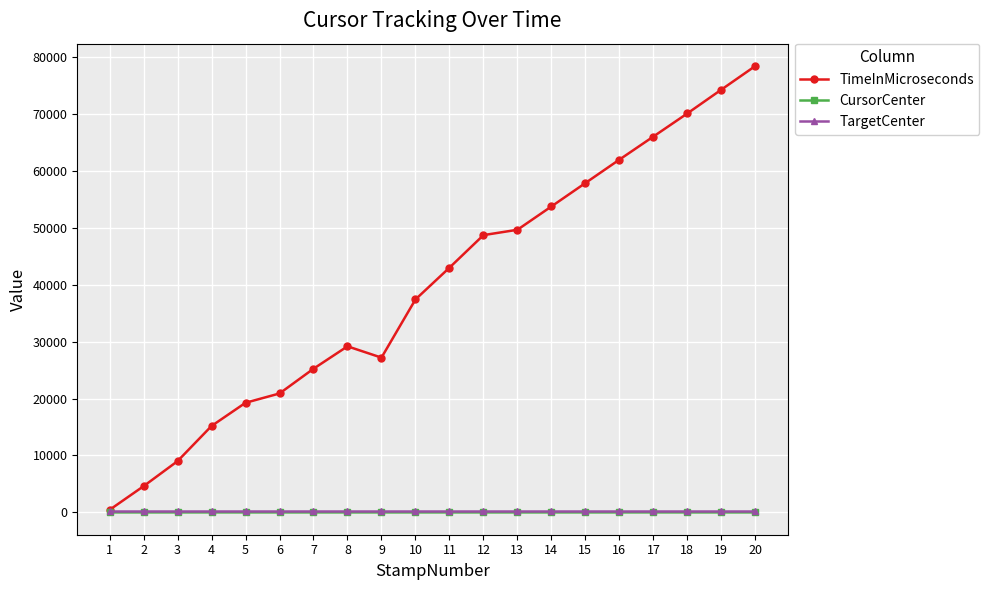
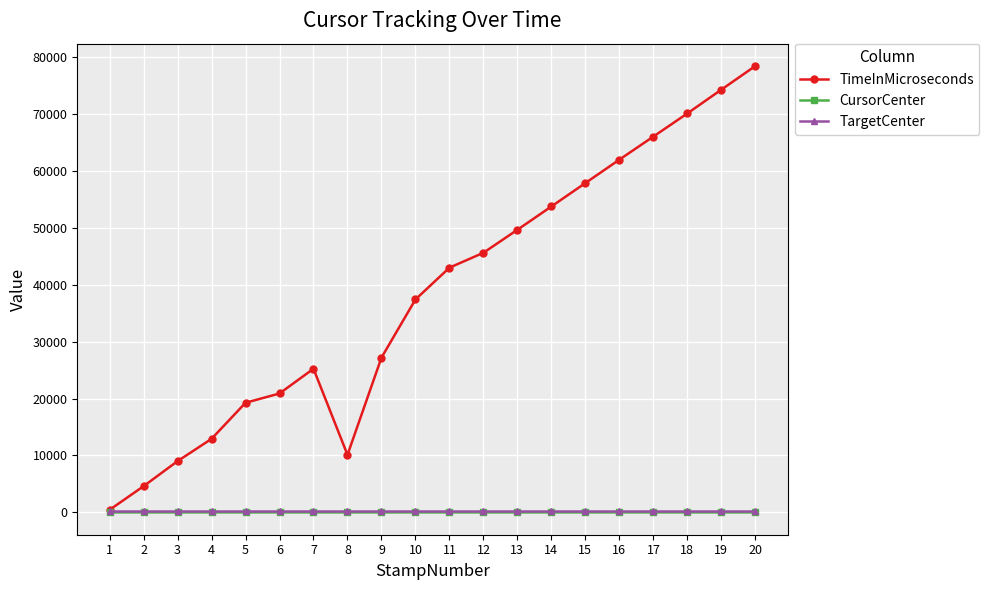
  {
    "TimeInMicroseconds": {
      "2": 5000,
      "3": 9000,
-     "4": 15000,
+     "4": 13000,
      "5": 19000,
      "6": 21000,
      "7": 25000,
-     "8": 29000,
+     "8": 10000,
      "9": 27000,
      "10": 37000,
      "11": 43000,
-     "12": 49000,
+     "12": 46000,
      "13": 50000,
      "14": 54000,
      "15": 58000,
      "16": 62000,
      "17": 66000,
      "18": 70000,
      "19": 74000,
      "20": 78000
    }
  }
